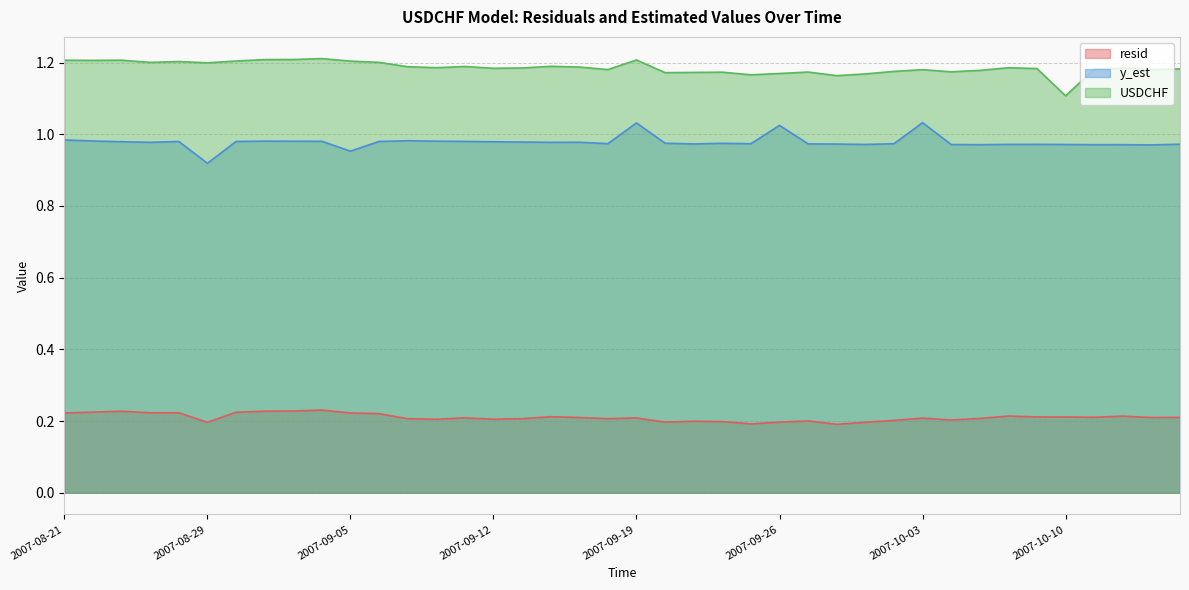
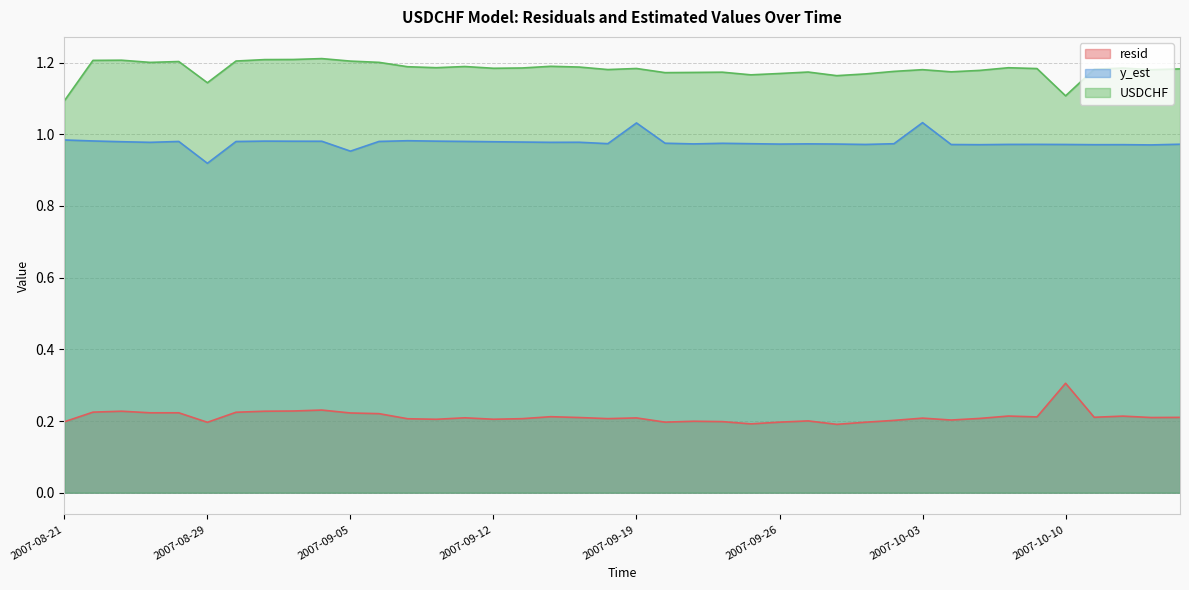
  {
    "resid": {
-     "2007-08-21": 0.22,
+     "2007-08-21": 0.20,
      "2007-08-29": 0.20,
      "2007-09-05": 0.22,
      "2007-09-12": 0.21,
      "2007-09-19": 0.21,
      "2007-09-26": 0.20,
      "2007-10-03": 0.21,
-     "2007-10-10": 0.21
+     "2007-10-10": 0.31
    },
    "y_est": {
      "2007-08-21": 0.98,
      "2007-08-29": 0.92,
      "2007-09-05": 0.95,
      "2007-09-12": 0.98,
      "2007-09-19": 1.03,
-     "2007-09-26": 1.02,
+     "2007-09-26": 0.97,
      "2007-10-03": 1.03,
      "2007-10-10": 0.97
    },
    "USDCHF": {
-     "2007-08-21": 1.21,
-     "2007-08-29": 1.20,
+     "2007-08-21": 1.09,
+     "2007-08-29": 1.14,
      "2007-09-05": 1.20,
      "2007-09-12": 1.18,
-     "2007-09-19": 1.21,
+     "2007-09-19": 1.18,
      "2007-09-26": 1.17,
      "2007-10-03": 1.18,
      "2007-10-10": 1.11
    }
  }
